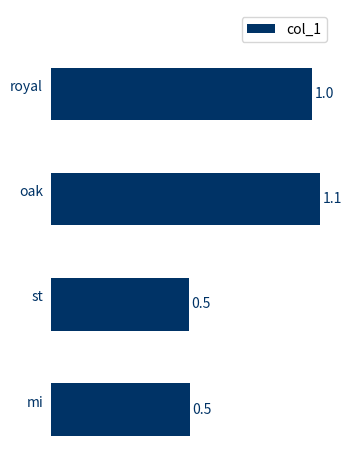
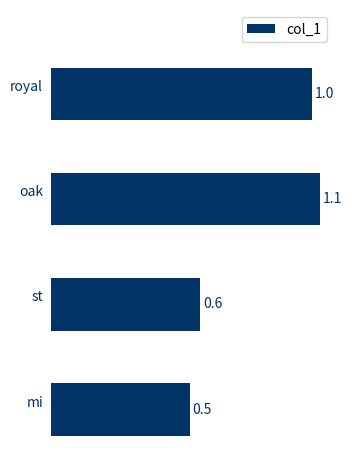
  {
    "royal": 1.0,
    "oak": 1.1,
-   "st": 0.5,
+   "st": 0.6,
    "mi": 0.5
  }
